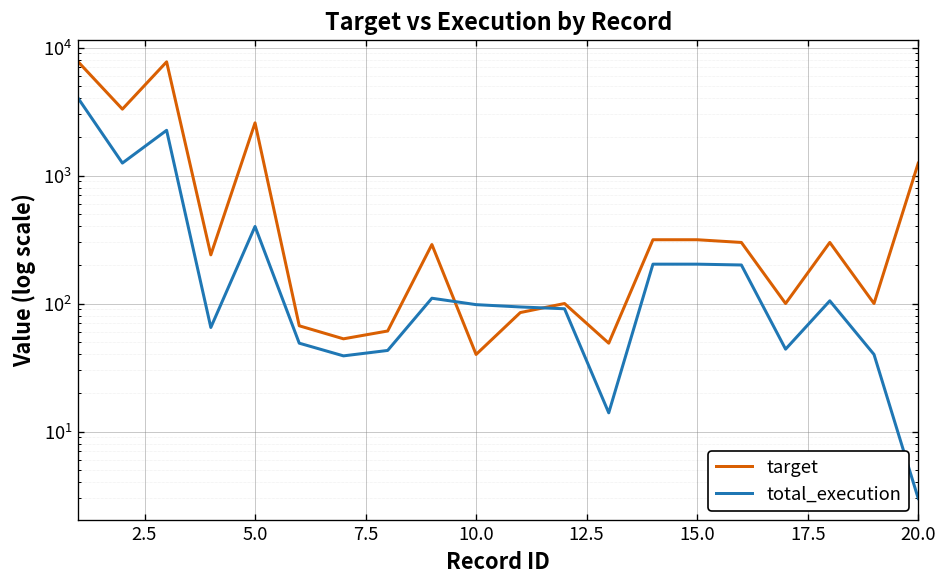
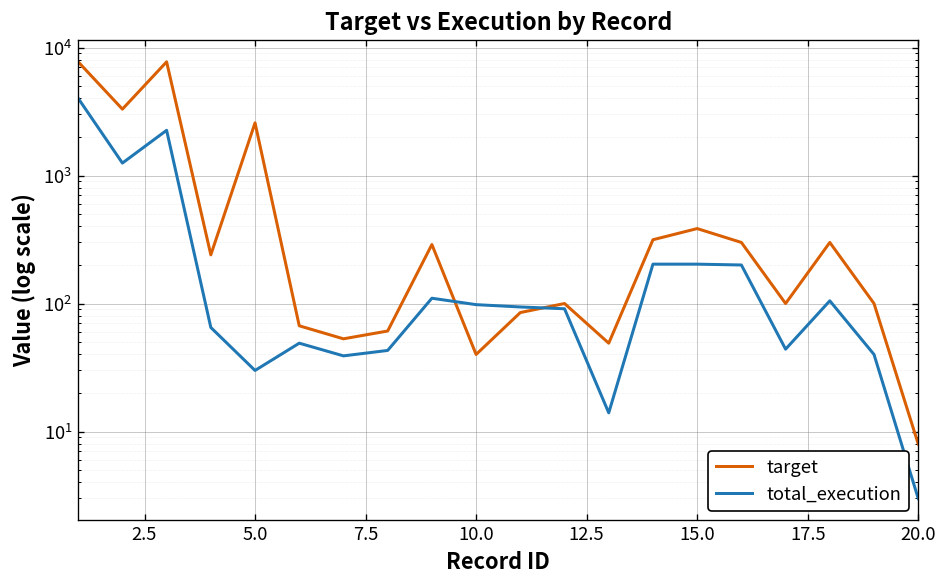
  {
    "target": {
      "5.0": 2600,
      "10.0": 40,
-     "15.0": 320,
-     "20.0": 1200
+     "15.0": 390,
+     "20.0": 8
    },
    "total_execution": {
-     "5.0": 400,
+     "5.0": 30,
      "10.0": 100,
      "15.0": 200,
      "20.0": 3
    }
  }
